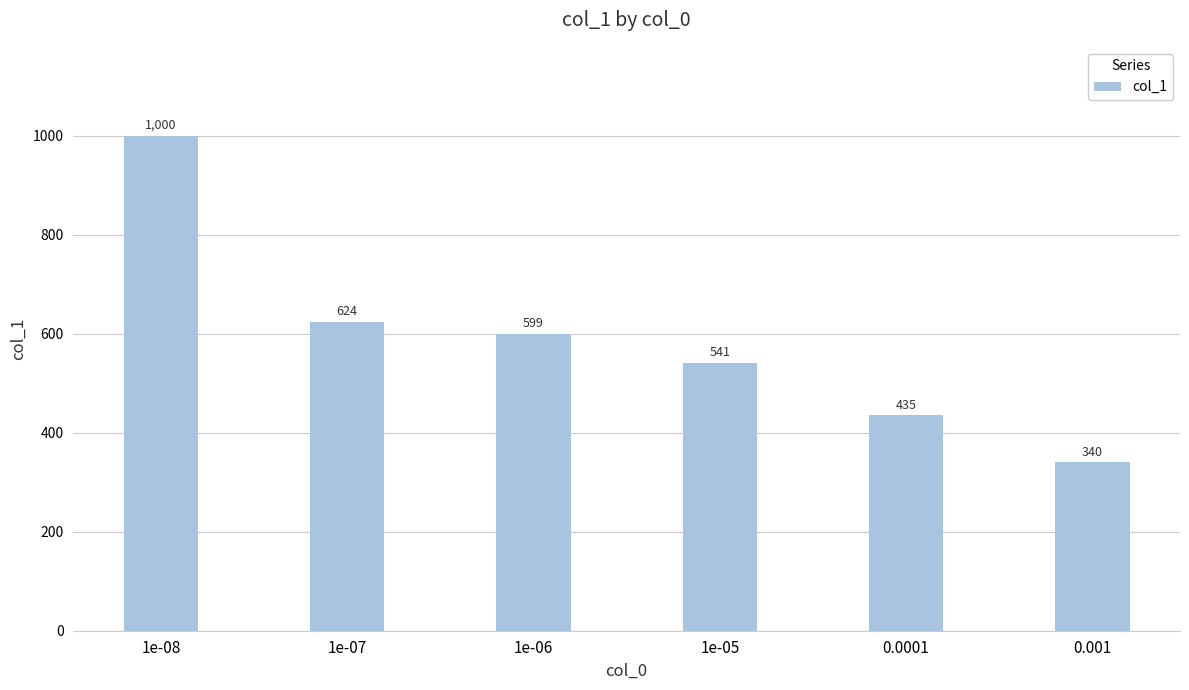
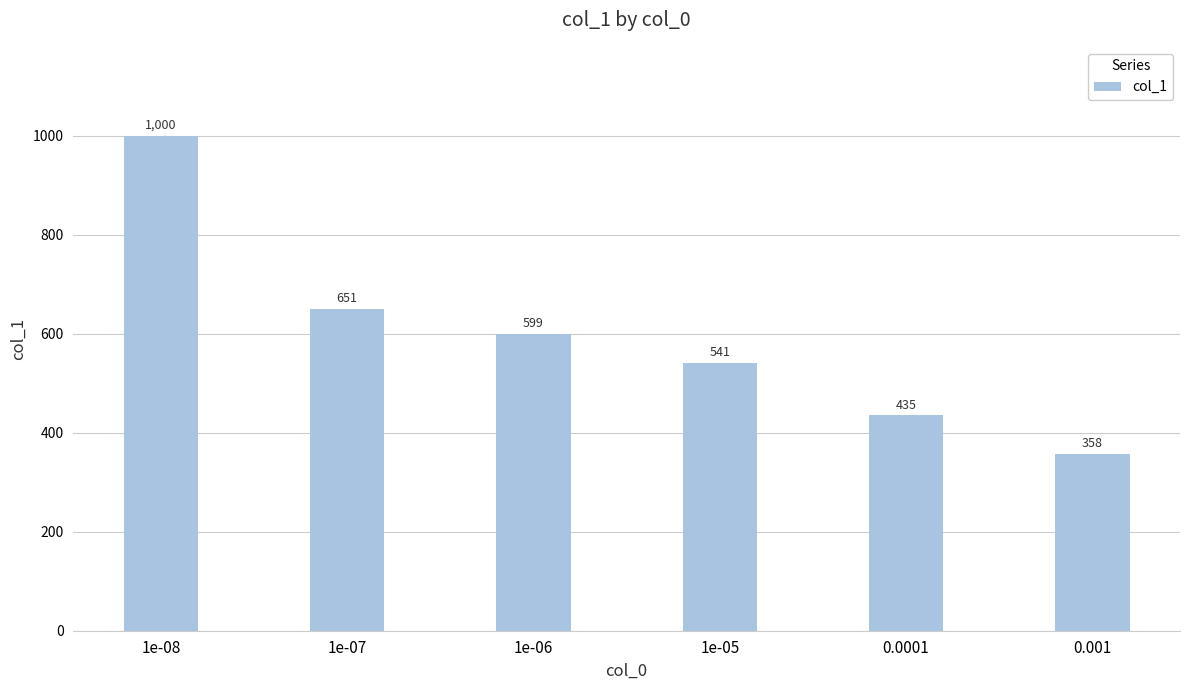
  {
    "1e-08": "1,000",
-   "1e-07": "624",
+   "1e-07": "651",
    "1e-06": "599",
    "1e-05": "541",
    "0.0001": "435",
-   "0.001": "340"
+   "0.001": "358"
  }
